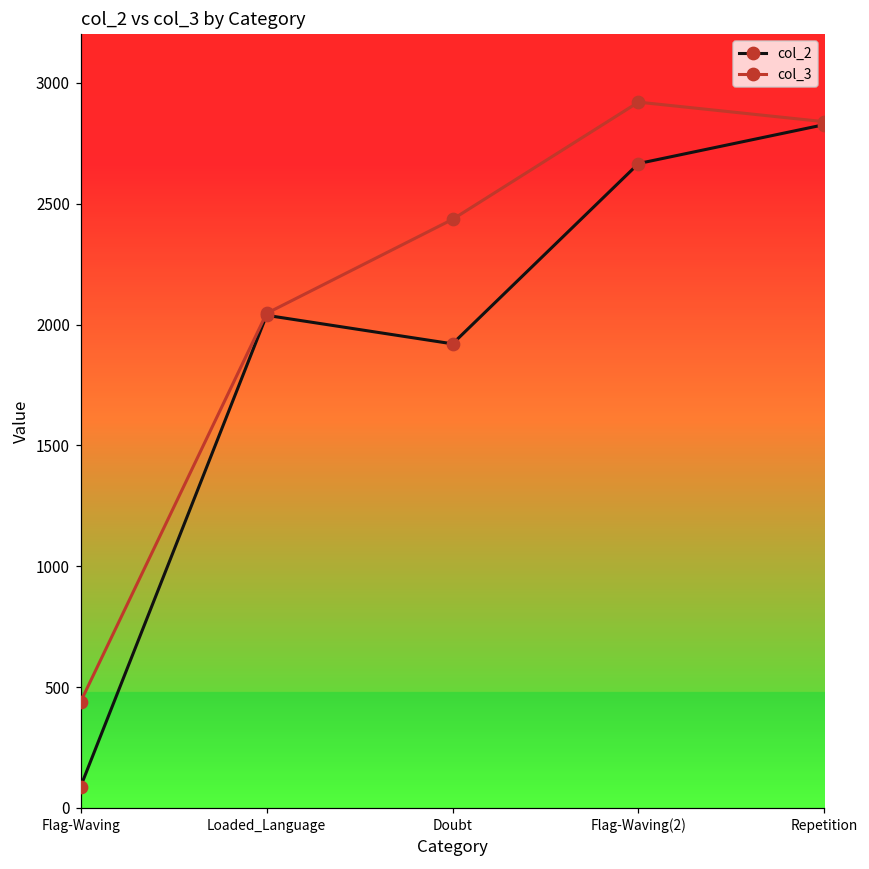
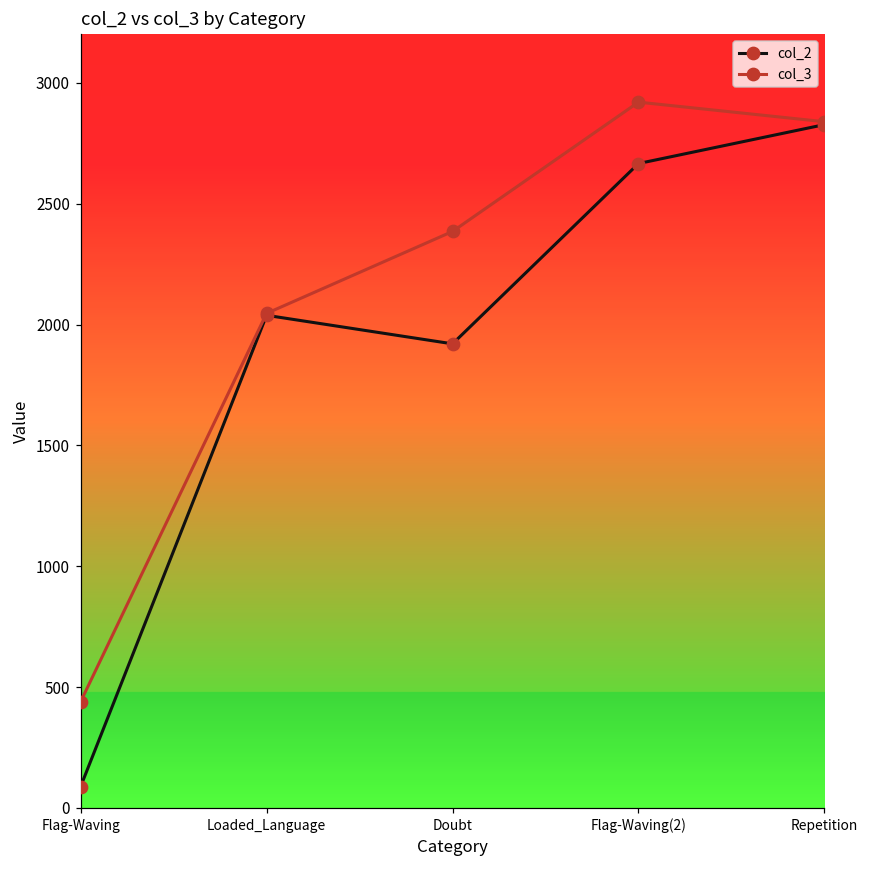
  {
    "col_2": {
      "Flag-Waving": 90,
      "Doubt": 1920,
      "Flag-Waving(2)": 2670,
      "Repetition": 2830
    },
    "col_3": {
      "Flag-Waving": 440,
-     "Doubt": 2440,
+     "Doubt": 2390,
      "Flag-Waving(2)": 2920,
      "Repetition": 2840
    }
  }
